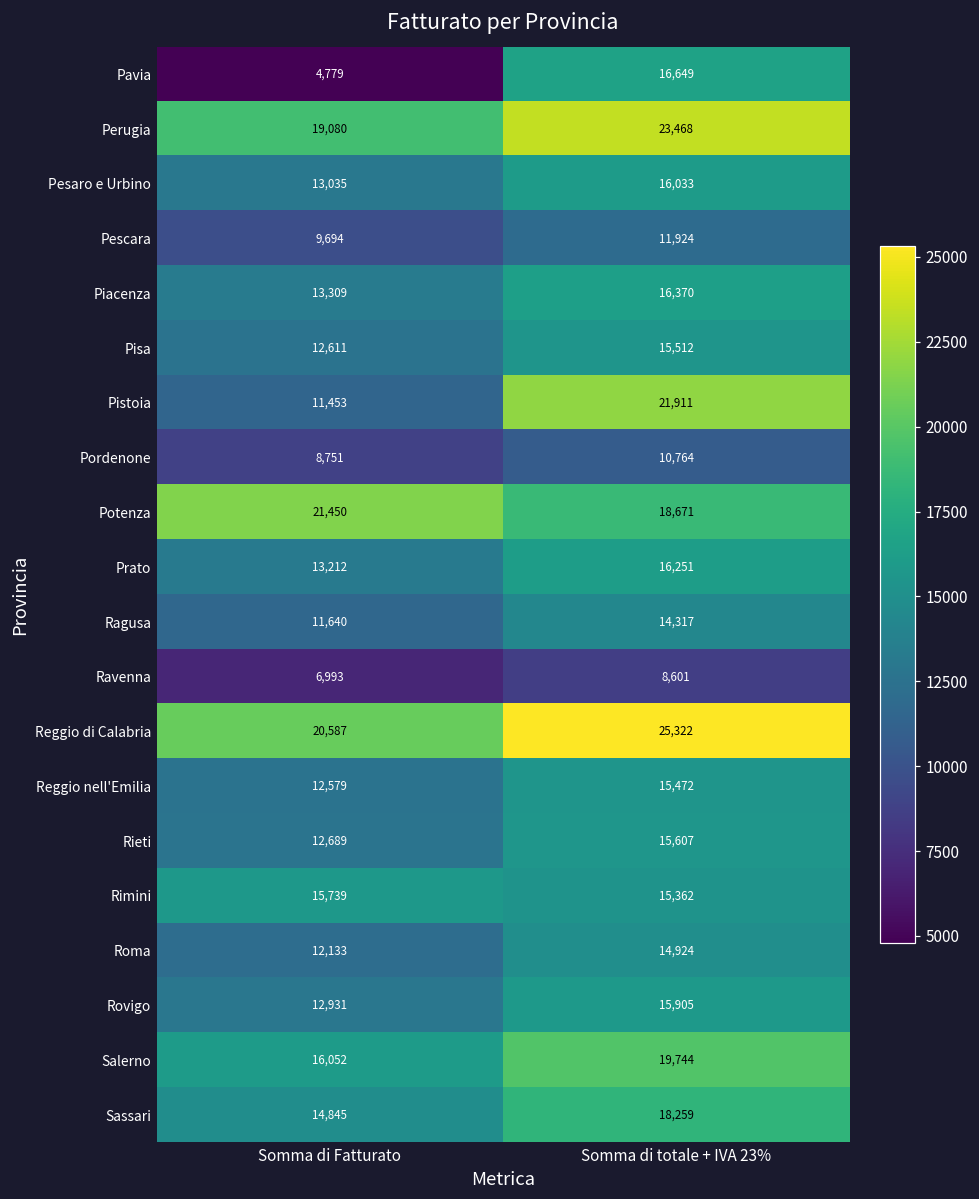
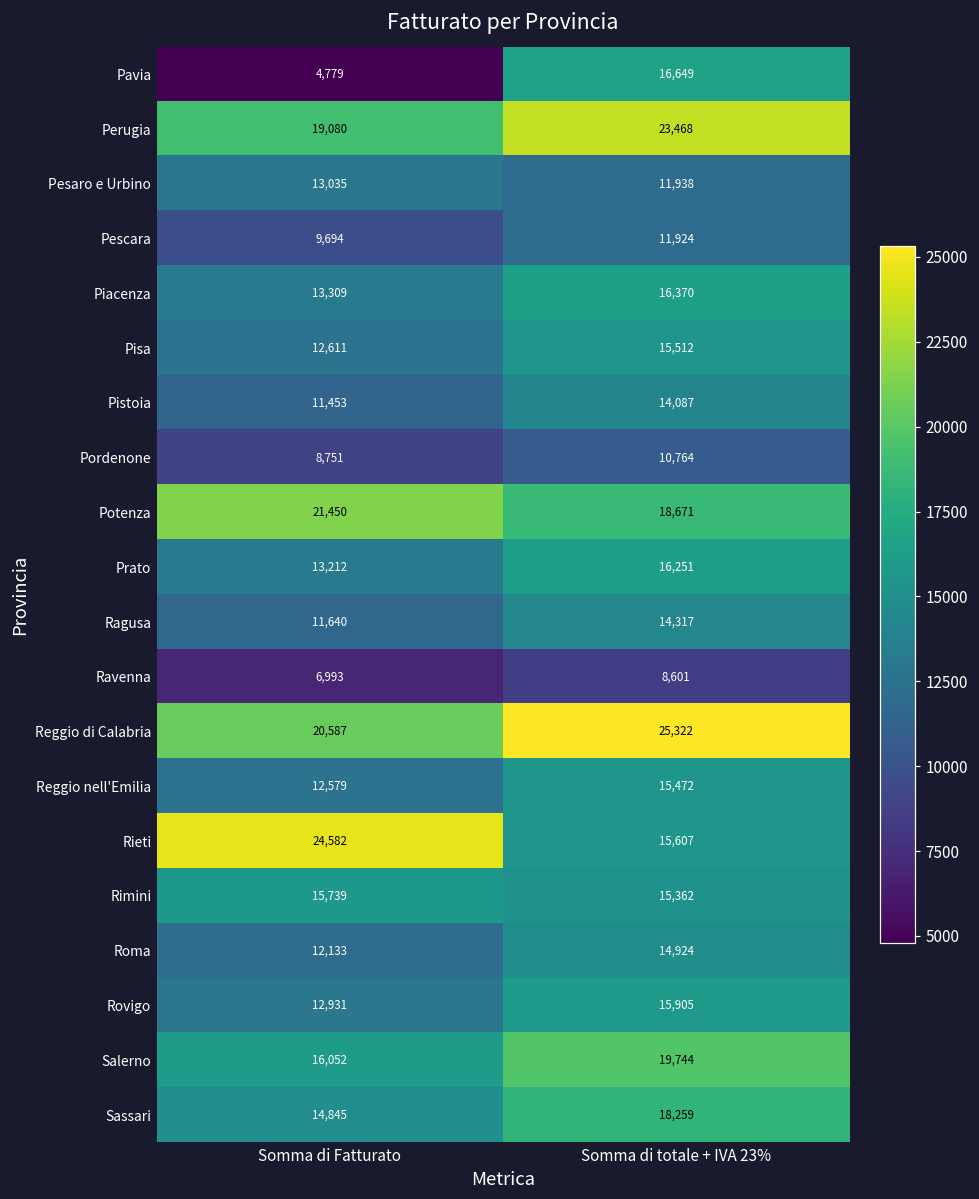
  {
    "Pavia": {
      "Somma di Fatturato": "4,779",
      "Somma di totale + IVA 23%": "16,649"
    },
    "Perugia": {
      "Somma di Fatturato": "19,080",
      "Somma di totale + IVA 23%": "23,468"
    },
    "Pesaro e Urbino": {
      "Somma di Fatturato": "13,035",
-     "Somma di totale + IVA 23%": "16,033"
+     "Somma di totale + IVA 23%": "11,938"
    },
    "Pescara": {
      "Somma di Fatturato": "9,694",
      "Somma di totale + IVA 23%": "11,924"
    },
    "Piacenza": {
      "Somma di Fatturato": "13,309",
      "Somma di totale + IVA 23%": "16,370"
    },
    "Pisa": {
      "Somma di Fatturato": "12,611",
      "Somma di totale + IVA 23%": "15,512"
    },
    "Pistoia": {
      "Somma di Fatturato": "11,453",
-     "Somma di totale + IVA 23%": "21,911"
+     "Somma di totale + IVA 23%": "14,087"
    },
    "Pordenone": {
      "Somma di Fatturato": "8,751",
      "Somma di totale + IVA 23%": "10,764"
    },
    "Potenza": {
      "Somma di Fatturato": "21,450",
      "Somma di totale + IVA 23%": "18,671"
    },
    "Prato": {
      "Somma di Fatturato": "13,212",
      "Somma di totale + IVA 23%": "16,251"
    },
    "Ragusa": {
      "Somma di Fatturato": "11,640",
      "Somma di totale + IVA 23%": "14,317"
    },
    "Ravenna": {
      "Somma di Fatturato": "6,993",
      "Somma di totale + IVA 23%": "8,601"
    },
    "Reggio di Calabria": {
      "Somma di Fatturato": "20,587",
      "Somma di totale + IVA 23%": "25,322"
    },
    "Reggio nell'Emilia": {
      "Somma di Fatturato": "12,579",
      "Somma di totale + IVA 23%": "15,472"
    },
    "Rieti": {
-     "Somma di Fatturato": "12,689",
+     "Somma di Fatturato": "24,582",
      "Somma di totale + IVA 23%": "15,607"
    },
    "Rimini": {
      "Somma di Fatturato": "15,739",
      "Somma di totale + IVA 23%": "15,362"
    },
    "Roma": {
      "Somma di Fatturato": "12,133",
      "Somma di totale + IVA 23%": "14,924"
    },
    "Rovigo": {
      "Somma di Fatturato": "12,931",
      "Somma di totale + IVA 23%": "15,905"
    },
    "Salerno": {
      "Somma di Fatturato": "16,052",
      "Somma di totale + IVA 23%": "19,744"
    },
    "Sassari": {
      "Somma di Fatturato": "14,845",
      "Somma di totale + IVA 23%": "18,259"
    }
  }
